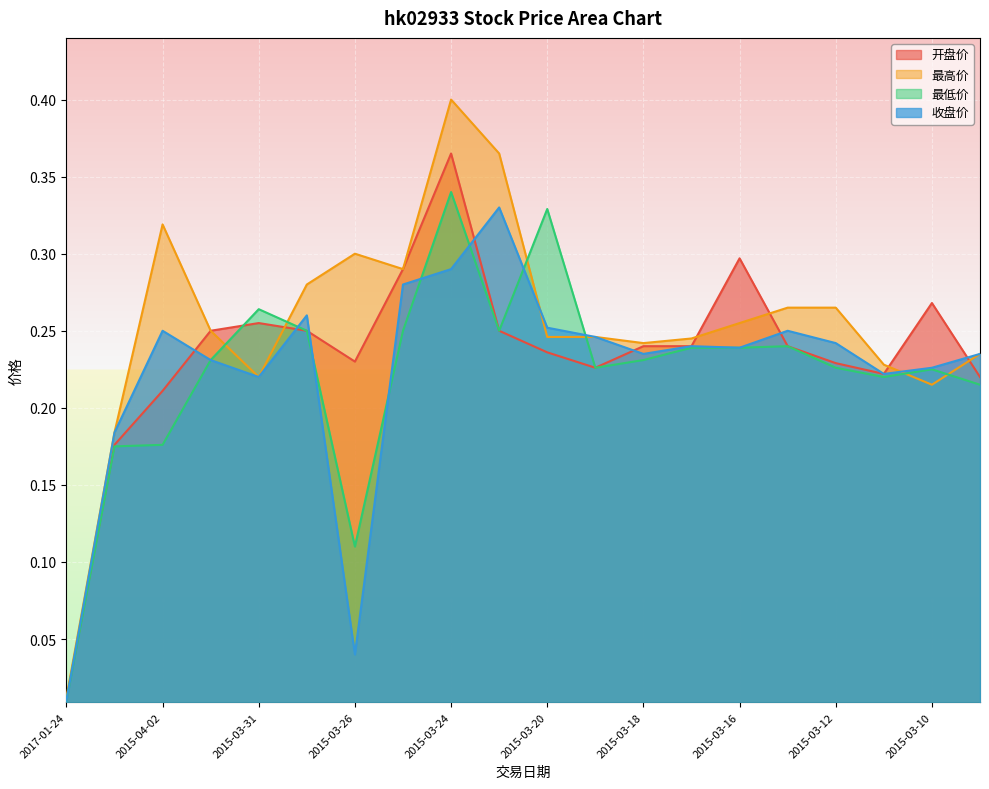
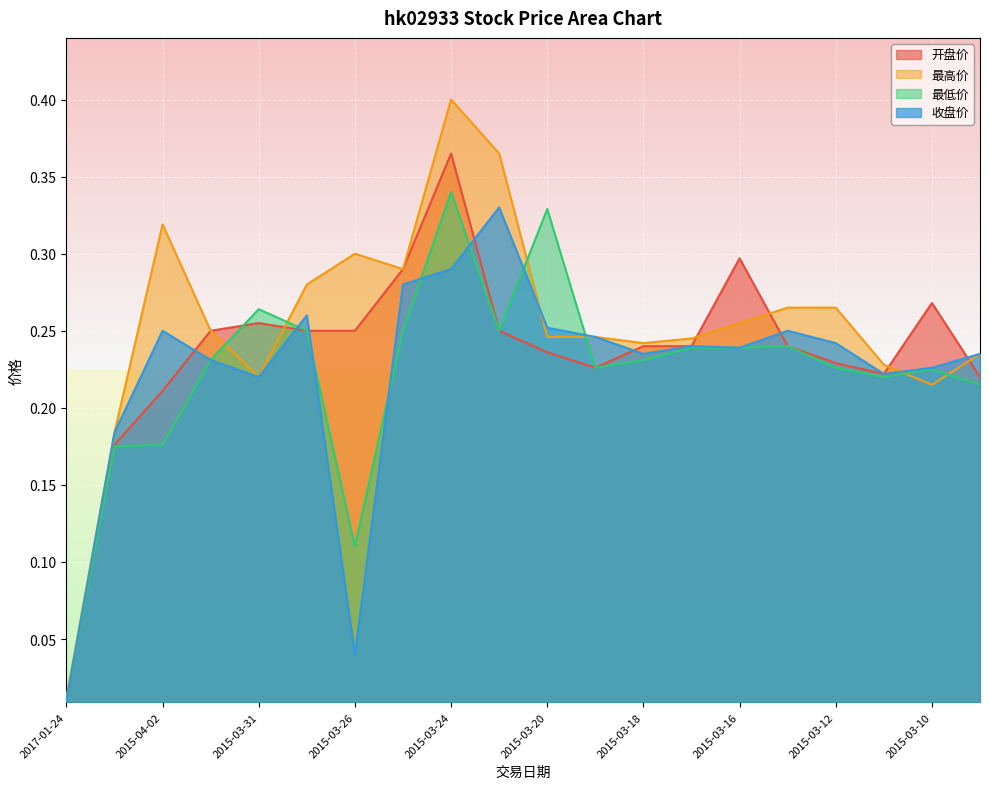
  {
    "开盘价": {
      "2015-04-02": 0.21,
      "2015-03-31": 0.255,
-     "2015-03-26": 0.23,
+     "2015-03-26": 0.25,
      "2015-03-24": 0.365,
      "2015-03-20": 0.236,
      "2015-03-18": 0.24,
      "2015-03-16": 0.297,
      "2015-03-12": 0.23,
      "2015-03-10": 0.268
    },
    "最高价": {
      "2015-04-02": 0.32,
      "2015-03-26": 0.30,
      "2015-03-24": 0.40,
      "2015-03-20": 0.246,
      "2015-03-18": 0.242,
      "2015-03-16": 0.255,
      "2015-03-12": 0.265,
      "2015-03-10": 0.215
    },
    "最低价": {
      "2015-04-02": 0.176,
      "2015-03-31": 0.264,
      "2015-03-26": 0.11,
      "2015-03-24": 0.34,
      "2015-03-20": 0.33,
      "2015-03-18": 0.23,
      "2015-03-12": 0.226
    },
    "收盘价": {
      "2015-04-02": 0.25,
      "2015-03-26": 0.04,
      "2015-03-24": 0.29,
      "2015-03-20": 0.252,
      "2015-03-18": 0.235,
      "2015-03-12": 0.242
    }
  }
